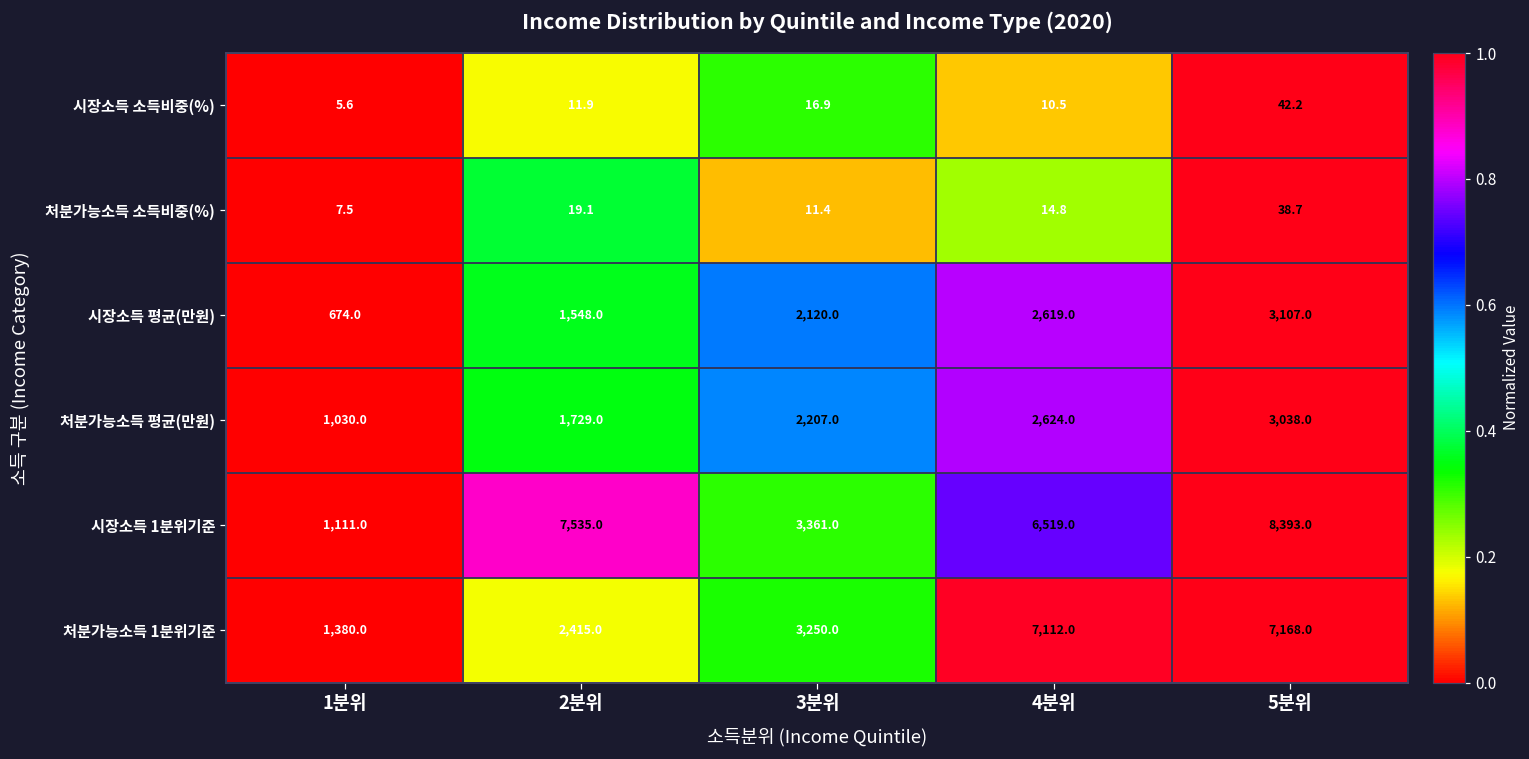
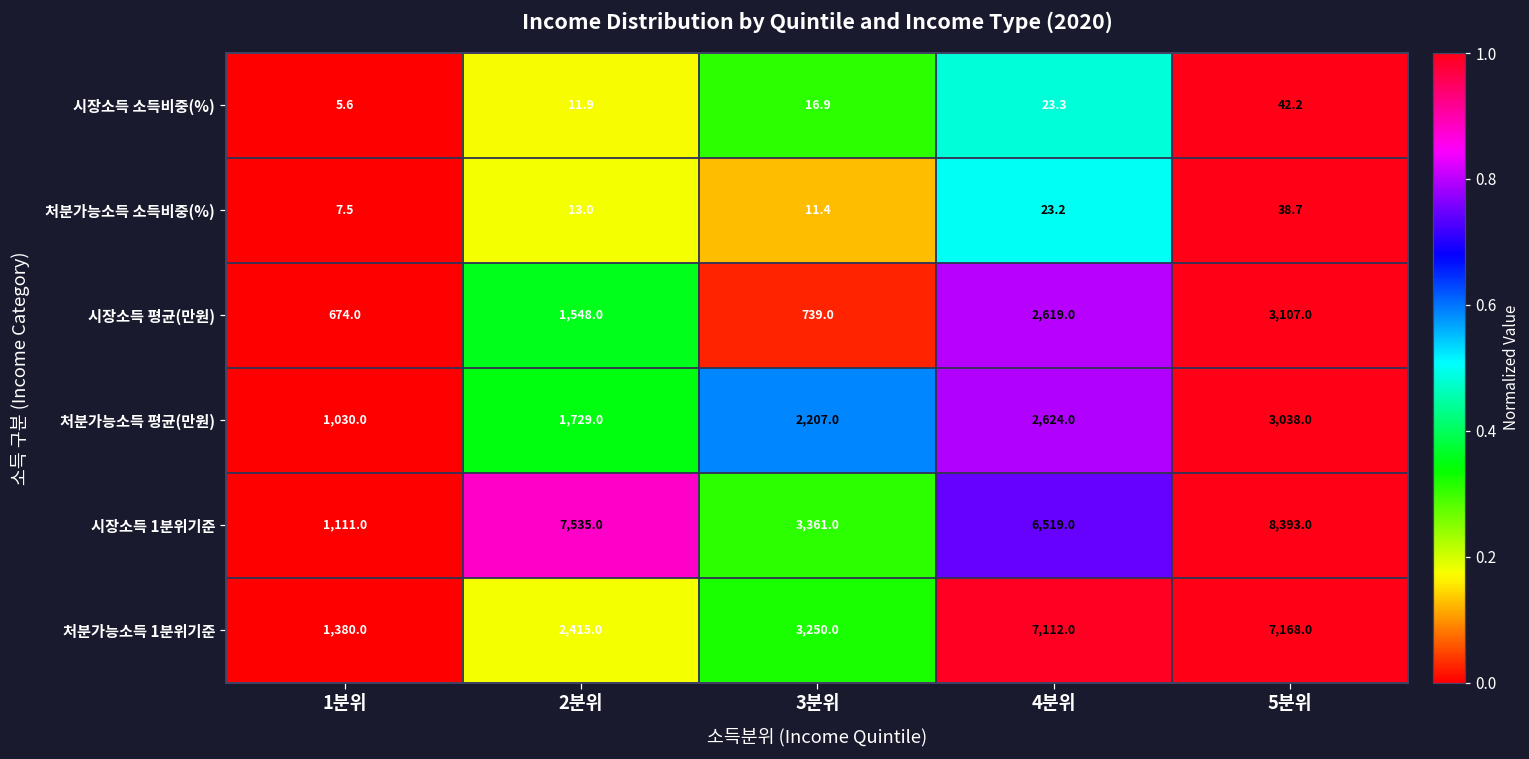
  {
    "시장소득 소득비중(%)": {
      "1분위": "5.6",
      "2분위": "11.9",
      "3분위": "16.9",
-     "4분위": "10.5",
+     "4분위": "23.3",
      "5분위": "42.2"
    },
    "처분가능소득 소득비중(%)": {
      "1분위": "7.5",
-     "2분위": "19.1",
+     "2분위": "13.0",
      "3분위": "11.4",
-     "4분위": "14.8",
+     "4분위": "23.2",
      "5분위": "38.7"
    },
    "시장소득 평균(만원)": {
      "1분위": "674.0",
      "2분위": "1,548.0",
-     "3분위": "2,120.0",
+     "3분위": "739.0",
      "4분위": "2,619.0",
      "5분위": "3,107.0"
    },
    "처분가능소득 평균(만원)": {
      "1분위": "1,030.0",
      "2분위": "1,729.0",
      "3분위": "2,207.0",
      "4분위": "2,624.0",
      "5분위": "3,038.0"
    },
    "시장소득 1분위기준": {
      "1분위": "1,111.0",
      "2분위": "7,535.0",
      "3분위": "3,361.0",
      "4분위": "6,519.0",
      "5분위": "8,393.0"
    },
    "처분가능소득 1분위기준": {
      "1분위": "1,380.0",
      "2분위": "2,415.0",
      "3분위": "3,250.0",
      "4분위": "7,112.0",
      "5분위": "7,168.0"
    }
  }
